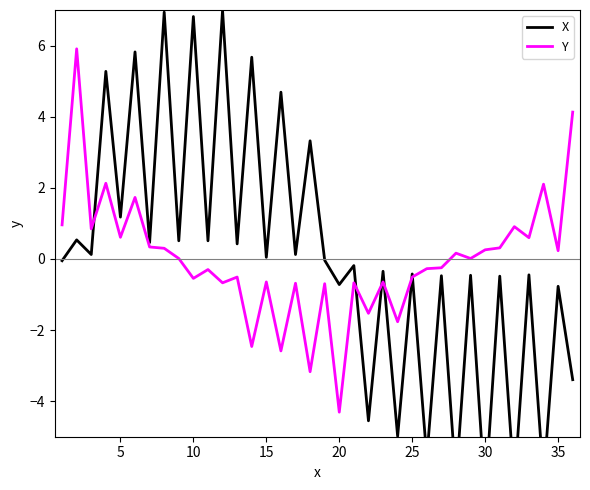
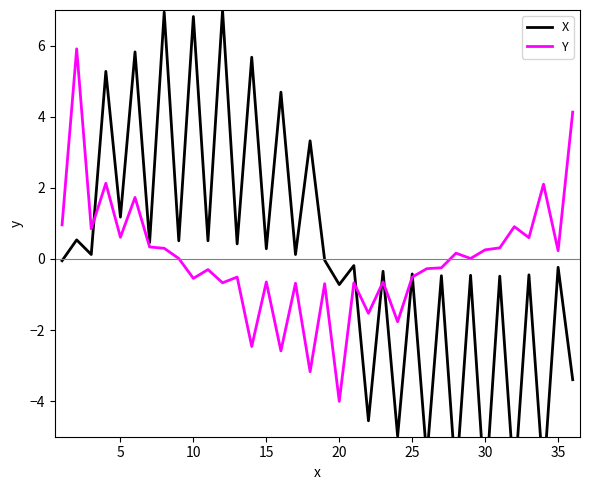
  {
    "X": {
      "5": 1.2,
      "10": 6.8,
-     "15": 0.0,
+     "15": 0.3,
      "20": -0.7,
      "25": -0.4,
-     "35": -0.8
+     "35": -0.2
    },
    "Y": {
      "5": 0.6,
      "10": -0.5,
      "15": -0.6,
-     "20": -4.3,
+     "20": -4.0,
      "25": -0.5,
      "30": 0.3,
      "35": 0.2
    }
  }
